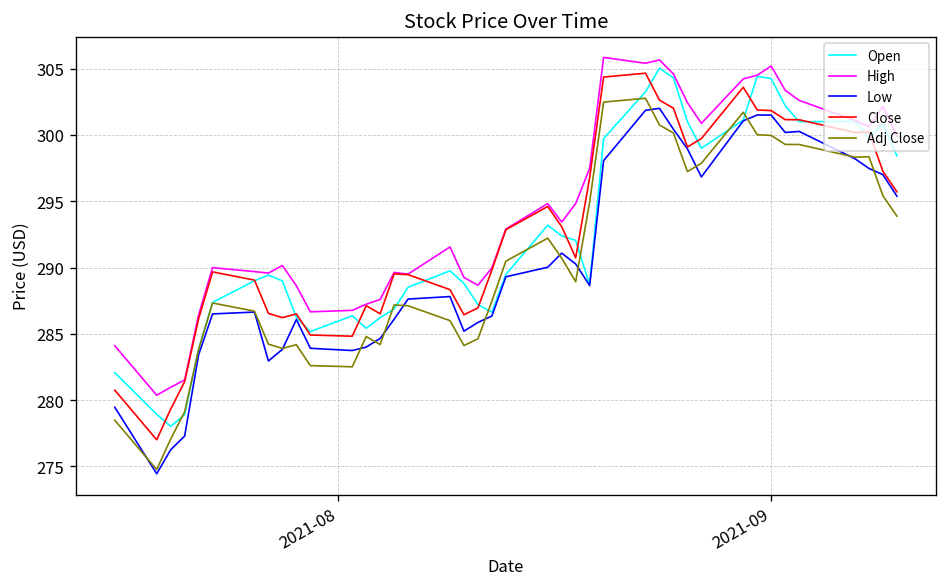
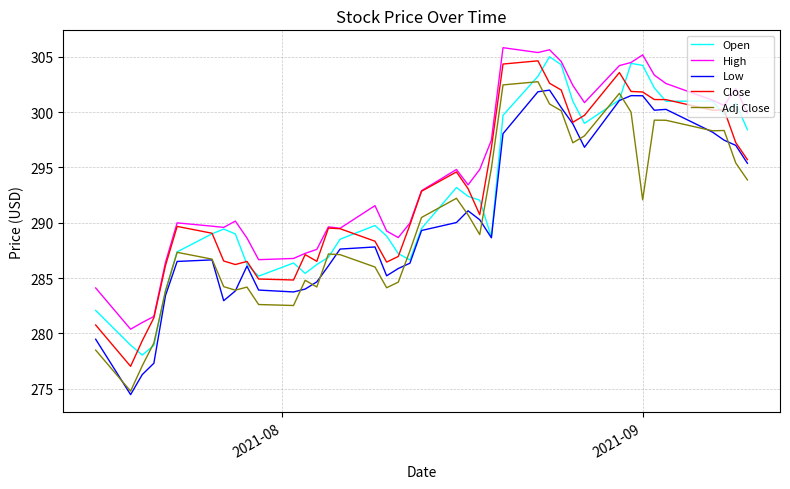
  {
    "Open": {
      "2021-09": 304.2
    },
    "High": {
      "2021-09": 305.2
    },
    "Low": {
      "2021-09": 301.5
    },
    "Close": {
      "2021-09": 301.8
    },
    "Adj Close": {
-     "2021-09": 300.0
+     "2021-09": 292.1
    }
  }
